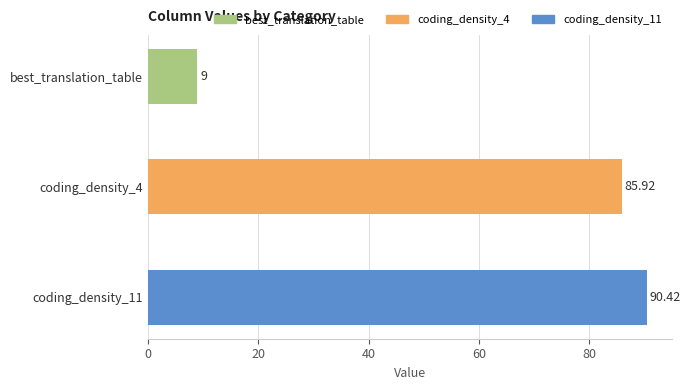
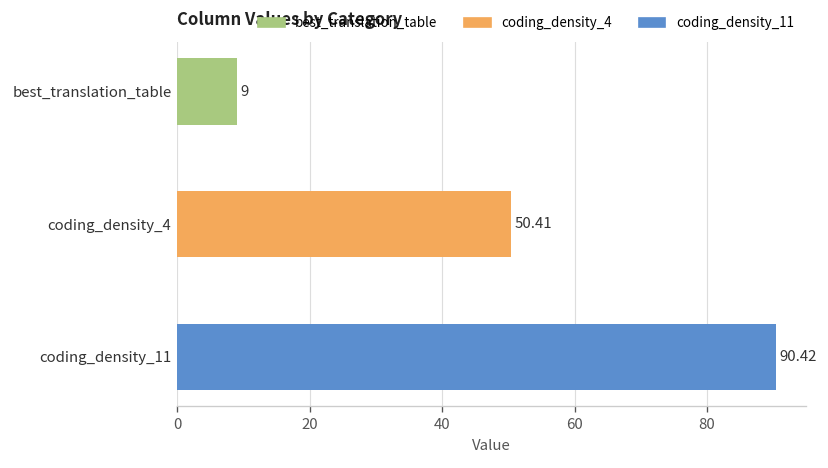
  {
    "best_translation_table": 9,
-   "coding_density_4": 85.92,
+   "coding_density_4": 50.41,
    "coding_density_11": 90.42
  }
